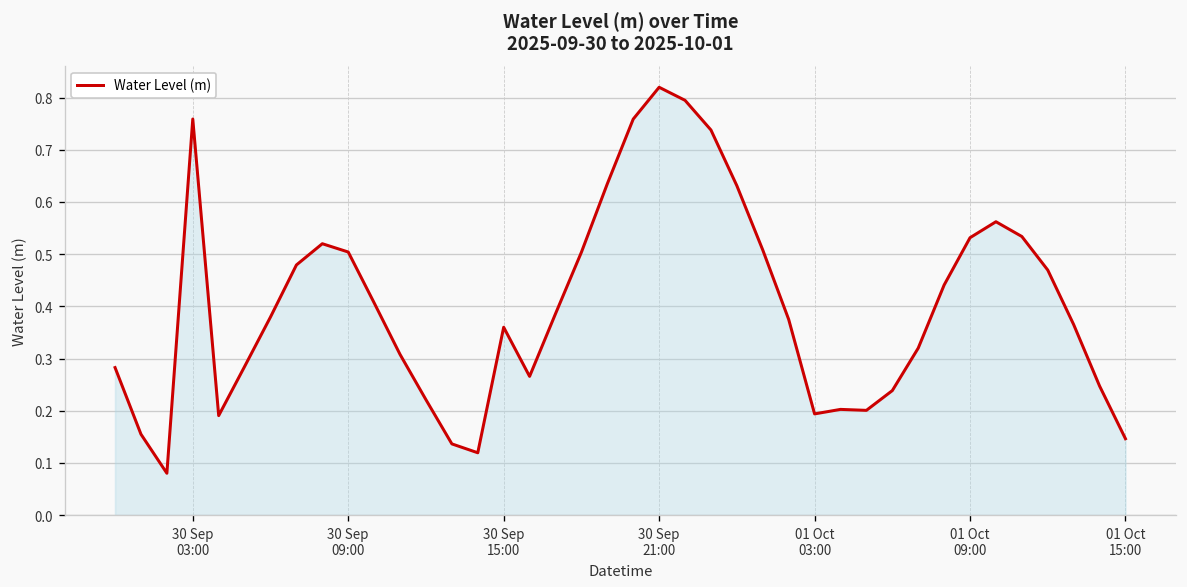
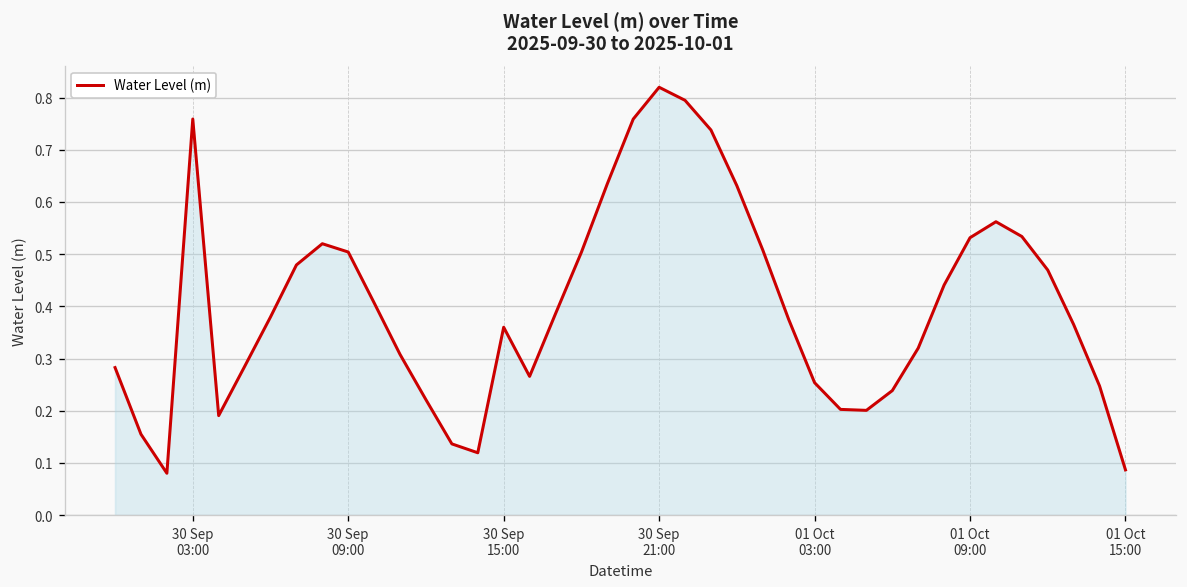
  {
    "30 Sep 03:00": 0.76,
    "30 Sep 09:00": 0.50,
    "30 Sep 15:00": 0.36,
    "30 Sep 21:00": 0.82,
-   "01 Oct 03:00": 0.19,
+   "01 Oct 03:00": 0.25,
    "01 Oct 09:00": 0.53,
-   "01 Oct 15:00": 0.15
+   "01 Oct 15:00": 0.09
  }
